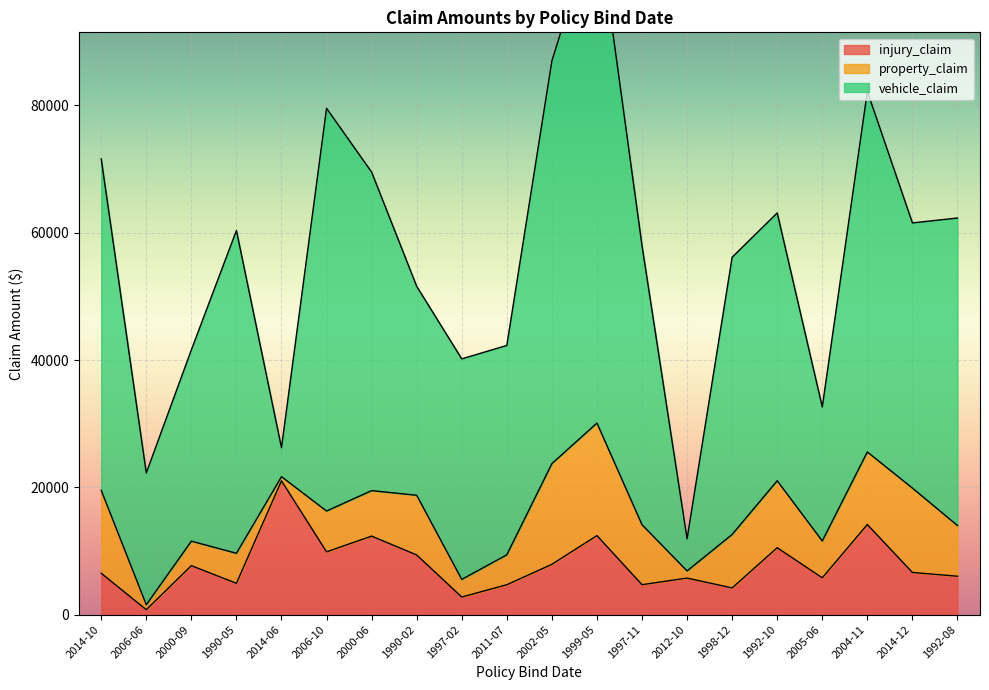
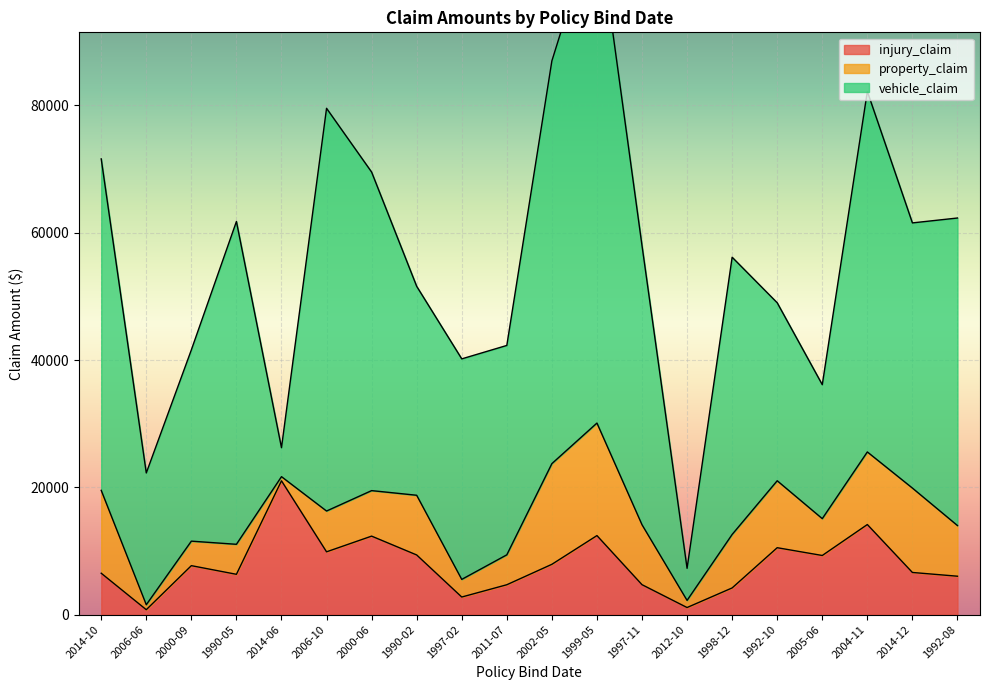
  {
    "injury_claim": {
      "2014-10": 7000,
      "2006-06": 1000,
      "2000-09": 8000,
-     "1990-05": 5000,
+     "1990-05": 6000,
      "2014-06": 21000,
      "2006-10": 10000,
      "2000-06": 12000,
      "1990-02": 9000,
      "1997-02": 3000,
      "2011-07": 5000,
      "2002-05": 8000,
      "1999-05": 12000,
      "1997-11": 5000,
-     "2012-10": 6000,
+     "2012-10": 1000,
      "1998-12": 4000,
      "1992-10": 11000,
-     "2005-06": 6000,
+     "2005-06": 9000,
      "2004-11": 14000,
      "2014-12": 7000,
      "1992-08": 6000
    },
    "property_claim": {
      "2014-10": 13000,
      "2006-06": 1000,
      "2000-09": 4000,
      "1990-05": 5000,
      "2014-06": 1000,
      "2006-10": 6000,
      "2000-06": 7000,
      "1990-02": 9000,
      "1997-02": 3000,
      "2011-07": 5000,
      "2002-05": 16000,
      "1999-05": 18000,
      "1997-11": 9000,
      "2012-10": 1000,
      "1998-12": 8000,
      "1992-10": 11000,
      "2005-06": 6000,
      "2004-11": 11000,
      "2014-12": 13000,
      "1992-08": 8000
    },
    "vehicle_claim": {
      "2014-10": 52000,
      "2006-06": 21000,
      "2000-09": 30000,
      "1990-05": 51000,
      "2014-06": 5000,
      "2006-10": 63000,
      "2000-06": 50000,
      "1990-02": 33000,
      "1997-02": 35000,
      "2011-07": 33000,
      "2002-05": 63000,
      "1997-11": 44000,
      "2012-10": 5000,
      "1998-12": 44000,
-     "1992-10": 42000,
+     "1992-10": 28000,
      "2005-06": 21000,
      "2014-12": 42000,
      "1992-08": 48000
    }
  }
